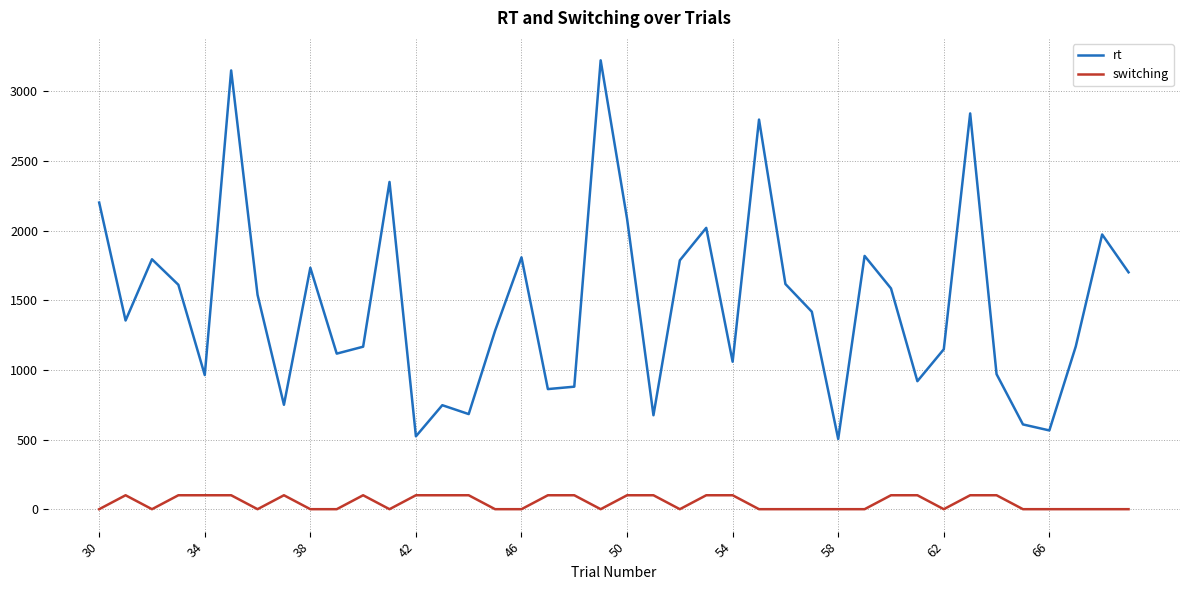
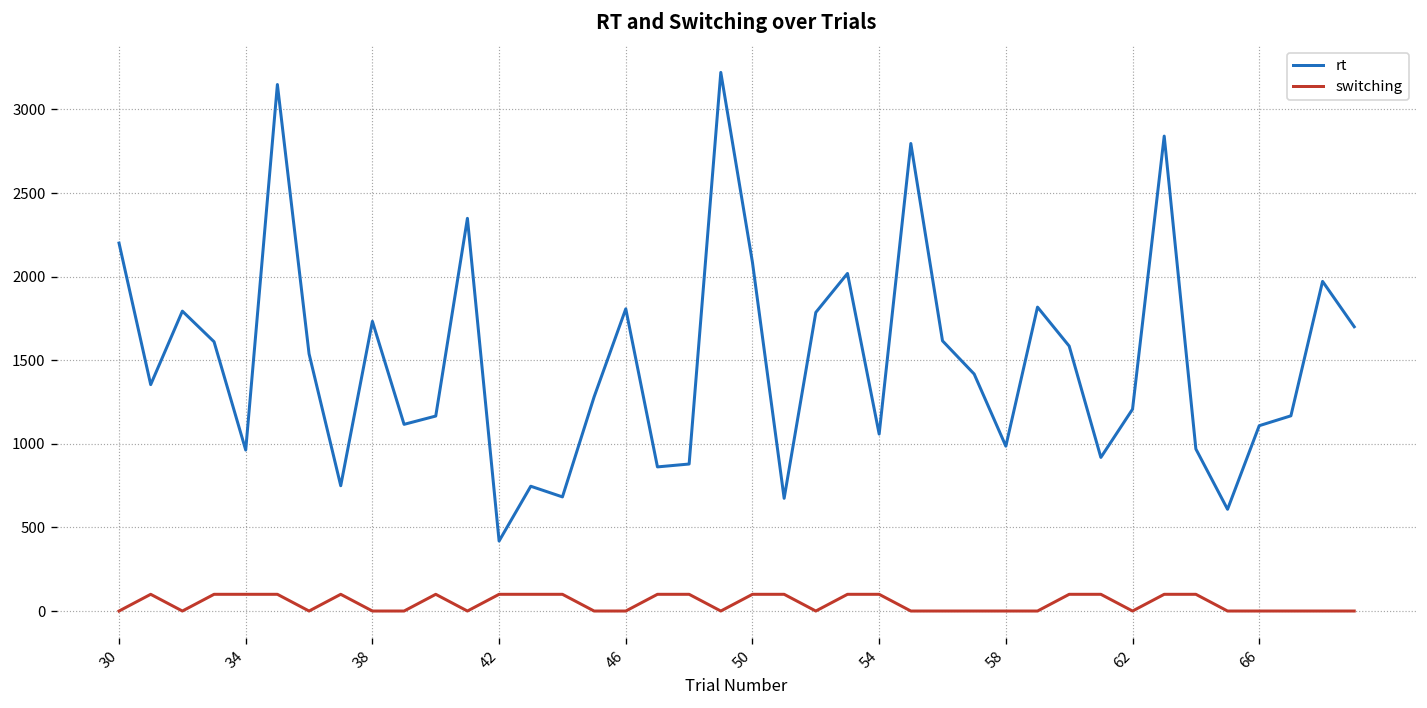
  {
    "rt": {
      "30": 2200,
      "34": 960,
      "38": 1730,
-     "42": 520,
+     "42": 420,
      "46": 1810,
      "50": 2090,
      "54": 1060,
-     "58": 500,
-     "62": 1150,
-     "66": 570
+     "58": 990,
+     "62": 1210,
+     "66": 1110
    },
    "switching": {
      "30": 0,
      "34": 100,
      "38": 0,
      "42": 100,
      "46": 0,
      "50": 100,
      "54": 100,
      "58": 0,
      "62": 0,
      "66": 0
    }
  }
